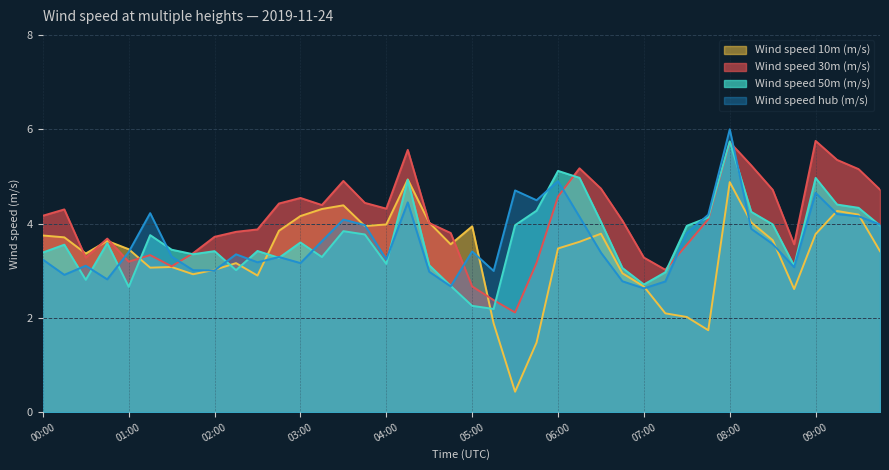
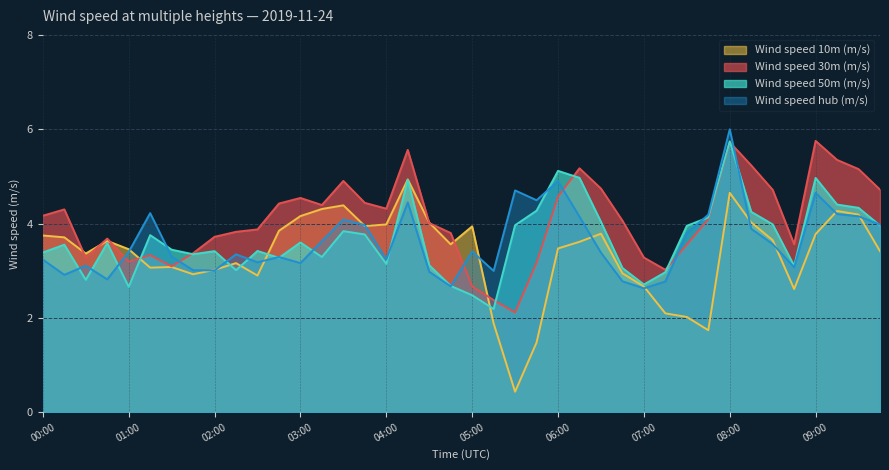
  {
    "Wind speed 10m (m/s)": {
      "00:00": 3.7,
      "01:00": 3.5,
      "03:00": 4.2,
      "04:00": 4.0,
      "05:00": 3.9,
      "06:00": 3.5,
-     "08:00": 4.9,
+     "08:00": 4.7,
      "09:00": 3.8
    },
    "Wind speed 30m (m/s)": {
      "00:00": 4.2,
      "01:00": 3.2,
      "02:00": 3.7,
      "03:00": 4.5,
      "04:00": 4.3,
      "05:00": 2.7,
      "06:00": 4.6,
      "07:00": 3.3,
      "09:00": 5.8
    },
    "Wind speed 50m (m/s)": {
      "00:00": 3.4,
      "01:00": 2.7,
      "02:00": 3.4,
      "03:00": 3.6,
      "04:00": 3.1,
-     "05:00": 2.3,
+     "05:00": 2.5,
      "06:00": 5.1,
      "09:00": 5.0
    },
    "Wind speed hub (m/s)": {
      "00:00": 3.2,
      "01:00": 3.4,
      "03:00": 3.2,
      "04:00": 3.2,
      "05:00": 3.4,
      "06:00": 4.9,
      "08:00": 6.0,
      "09:00": 4.7
    }
  }
